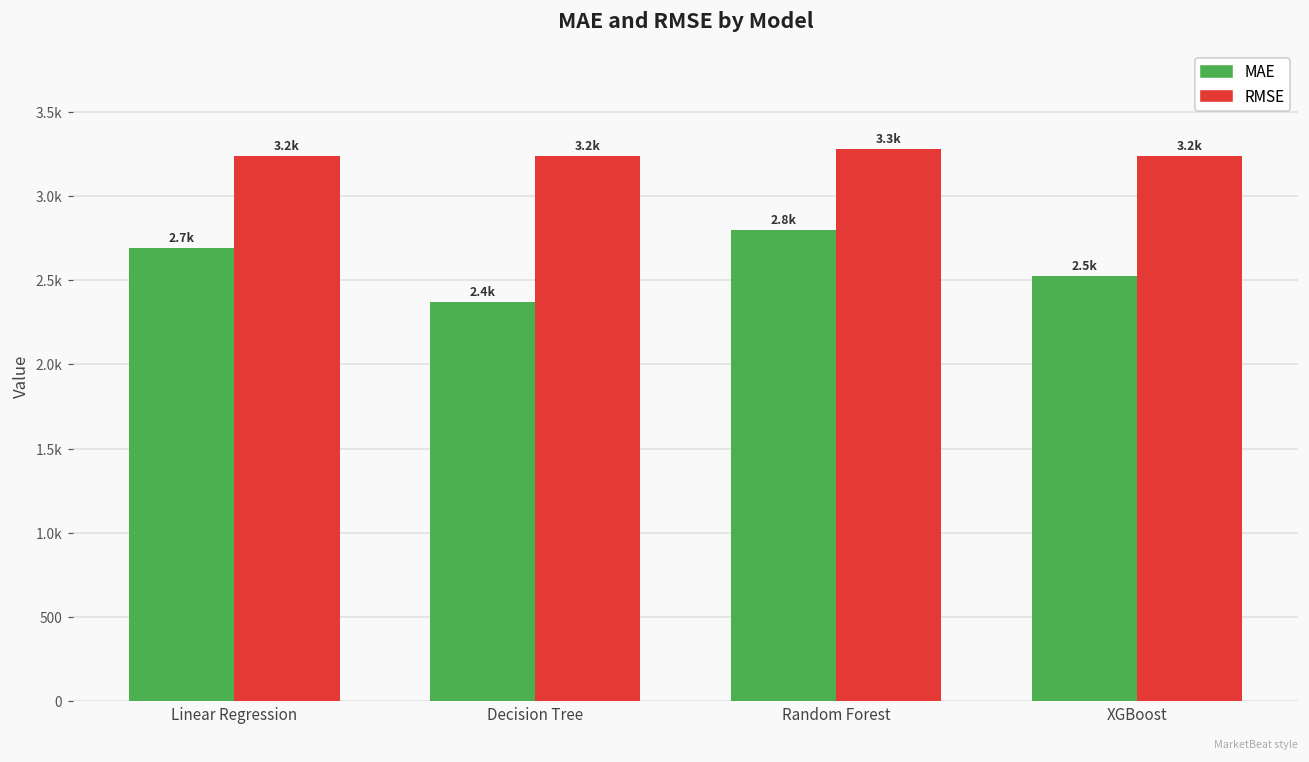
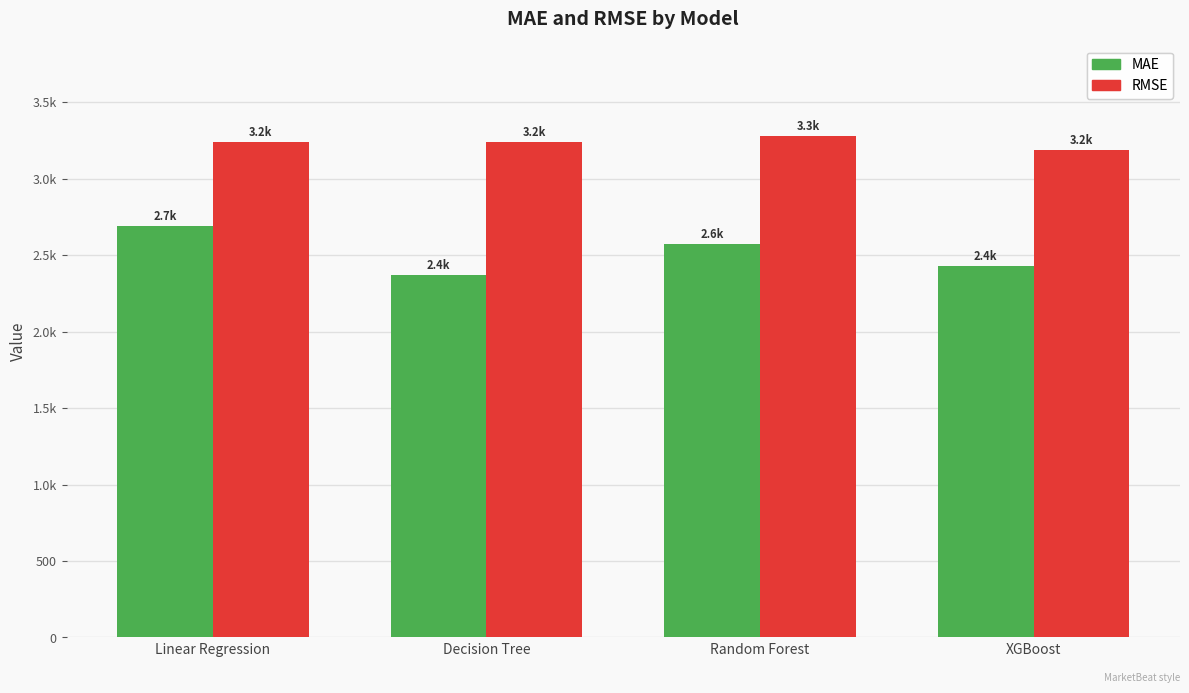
  {
    "MAE": {
      "Linear Regression": "2.7k",
      "Decision Tree": "2.4k",
-     "Random Forest": "2.8k",
-     "XGBoost": "2.5k"
+     "Random Forest": "2.6k",
+     "XGBoost": "2.4k"
    },
    "RMSE": {
-     "XGBoost": "3240"
+     "XGBoost": "3190"
    }
  }
